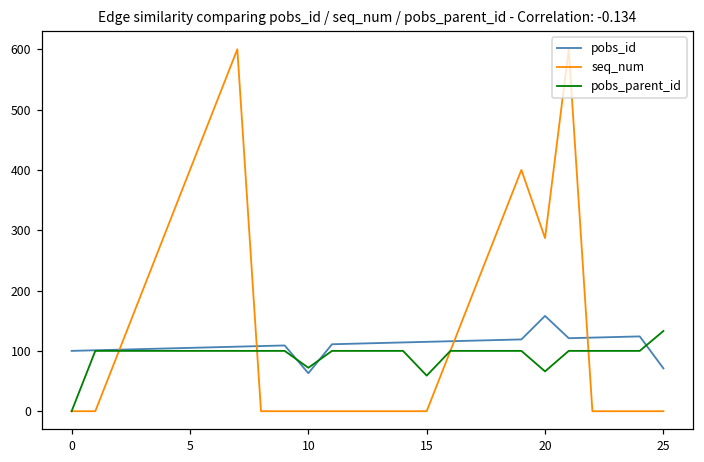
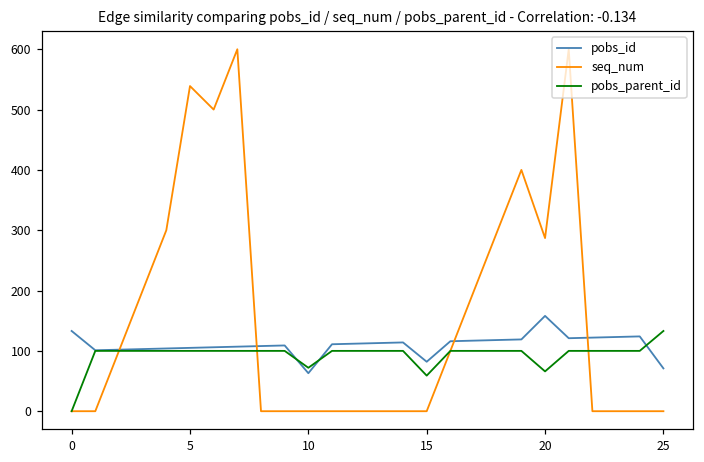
  {
    "pobs_id": {
-     "0": 100,
+     "0": 130,
      "5": 110,
      "10": 60,
-     "15": 120,
+     "15": 80,
      "20": 160,
      "25": 70
    },
    "seq_num": {
-     "5": 400,
+     "5": 540,
      "10": 0,
      "15": 0,
      "20": 290,
      "25": 0
    },
    "pobs_parent_id": {
      "5": 100,
      "10": 70,
      "15": 60,
      "20": 70,
      "25": 130
    }
  }
